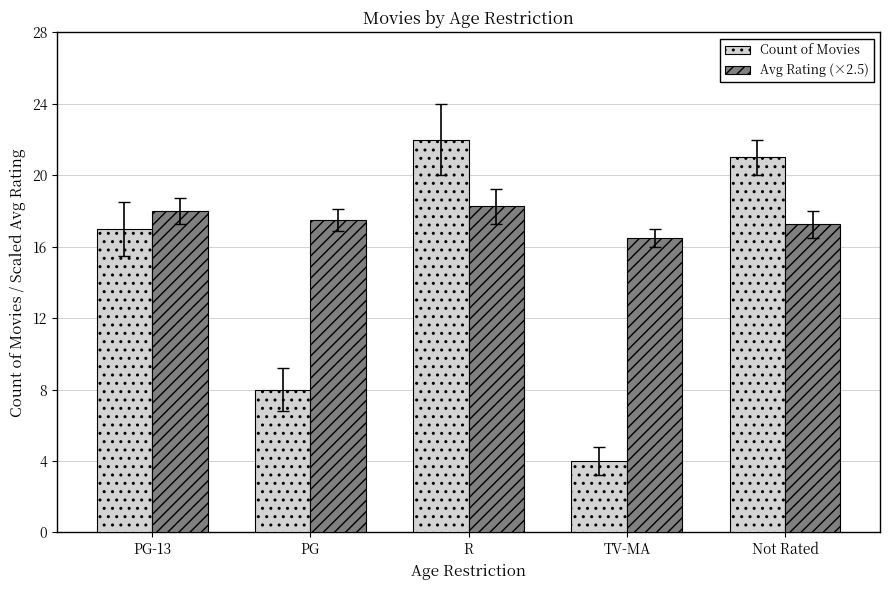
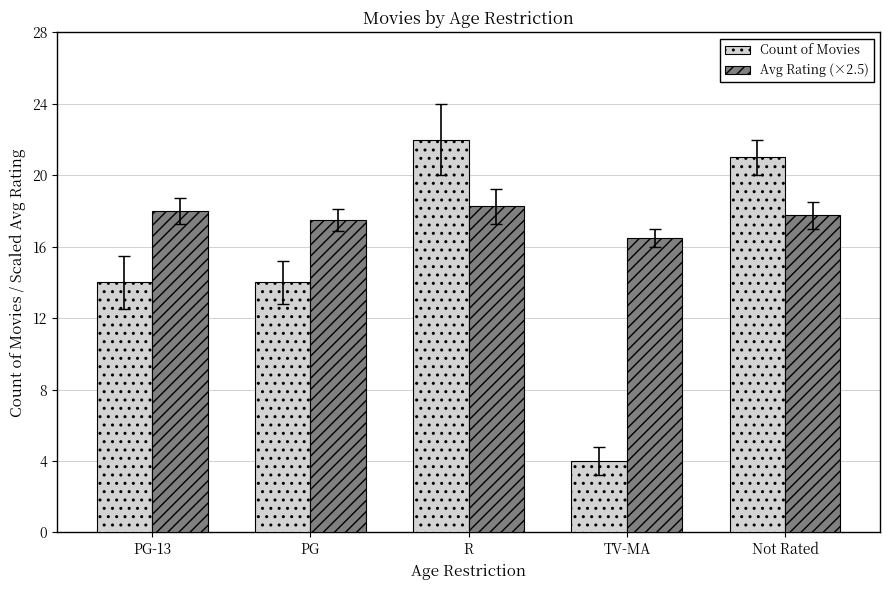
  {
    "Count of Movies": {
-     "PG-13": 17,
-     "PG": 8,
+     "PG-13": 14,
+     "PG": 14,
      "R": 22,
      "TV-MA": 4,
      "Not Rated": 21
    },
    "Avg Rating (×2.5)": {
      "PG-13": 18.0,
      "PG": 17.5,
      "R": 18.3,
      "TV-MA": 16.5,
-     "Not Rated": 17.3
+     "Not Rated": 17.8
    }
  }
